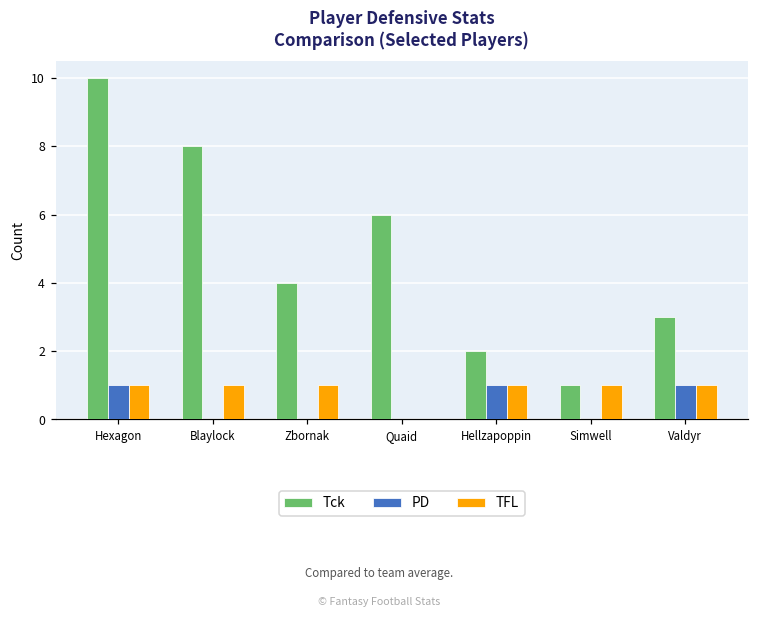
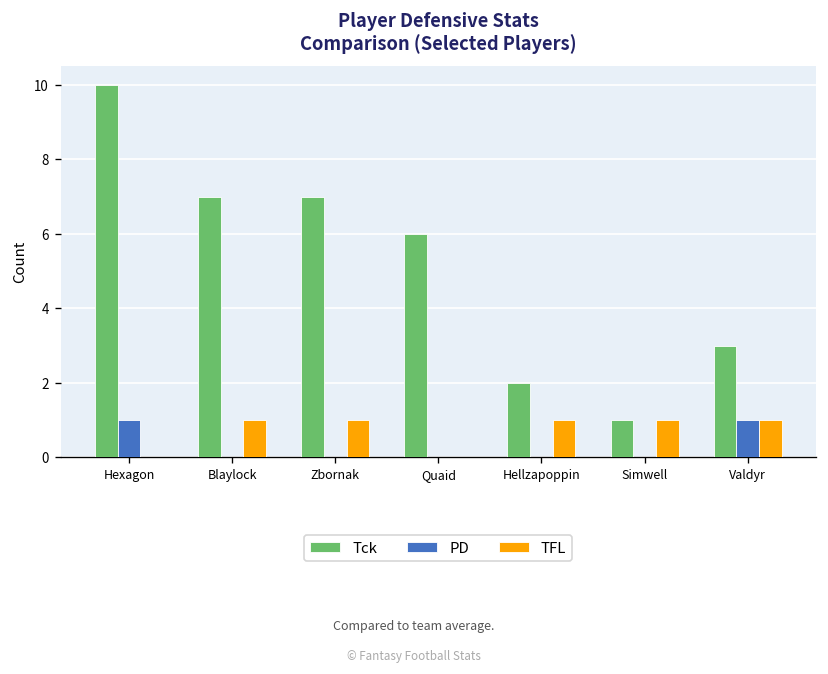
  {
    "Tck": {
      "Hexagon": 10,
-     "Blaylock": 8,
-     "Zbornak": 4,
+     "Blaylock": 7,
+     "Zbornak": 7,
      "Quaid": 6,
      "Hellzapoppin": 2,
      "Simwell": 1,
      "Valdyr": 3
    },
    "PD": {
      "Hexagon": 1,
      "Blaylock": 0,
      "Zbornak": 0,
      "Quaid": 0,
-     "Hellzapoppin": 1,
+     "Hellzapoppin": 0,
      "Simwell": 0,
      "Valdyr": 1
    },
    "TFL": {
-     "Hexagon": 1,
+     "Hexagon": 0,
      "Blaylock": 1,
      "Zbornak": 1,
      "Quaid": 0,
      "Hellzapoppin": 1,
      "Simwell": 1,
      "Valdyr": 1
    }
  }
